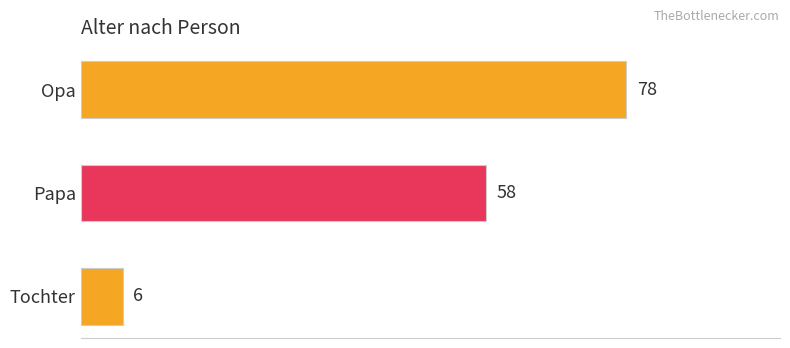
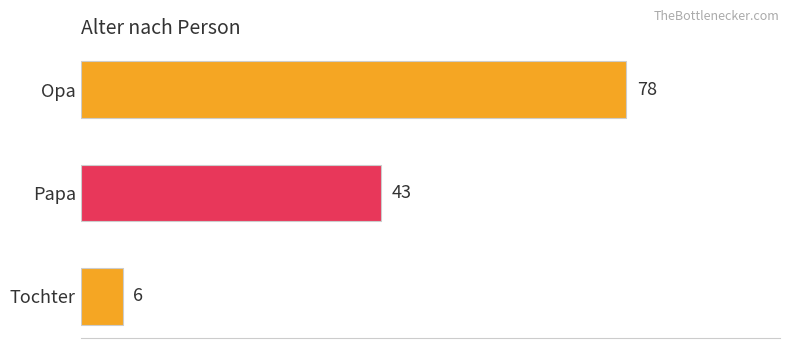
  {
    "Opa": 78,
-   "Papa": 58,
+   "Papa": 43,
    "Tochter": 6
  }
